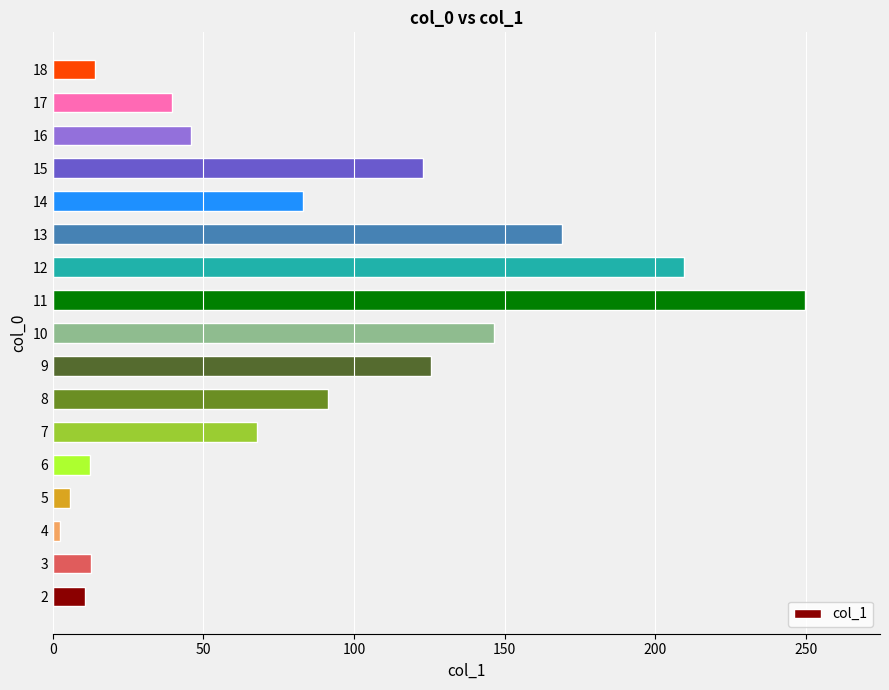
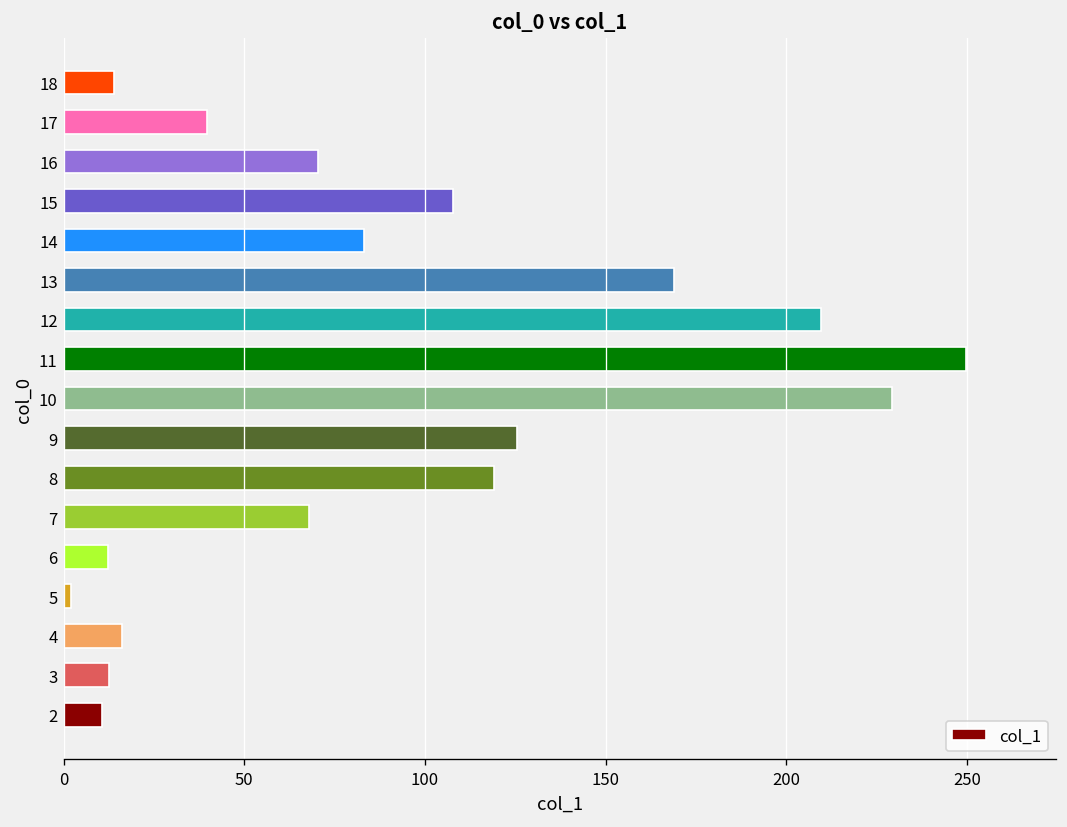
  {
    "18": 14,
    "17": 40,
-   "16": 46,
-   "15": 123,
+   "16": 70,
+   "15": 108,
    "14": 83,
    "13": 169,
    "12": 210,
    "11": 250,
-   "10": 147,
+   "10": 229,
    "9": 126,
-   "8": 91,
+   "8": 119,
    "7": 68,
    "6": 12,
-   "5": 6,
-   "4": 2,
+   "5": 2,
+   "4": 16,
    "3": 13,
    "2": 11
  }
